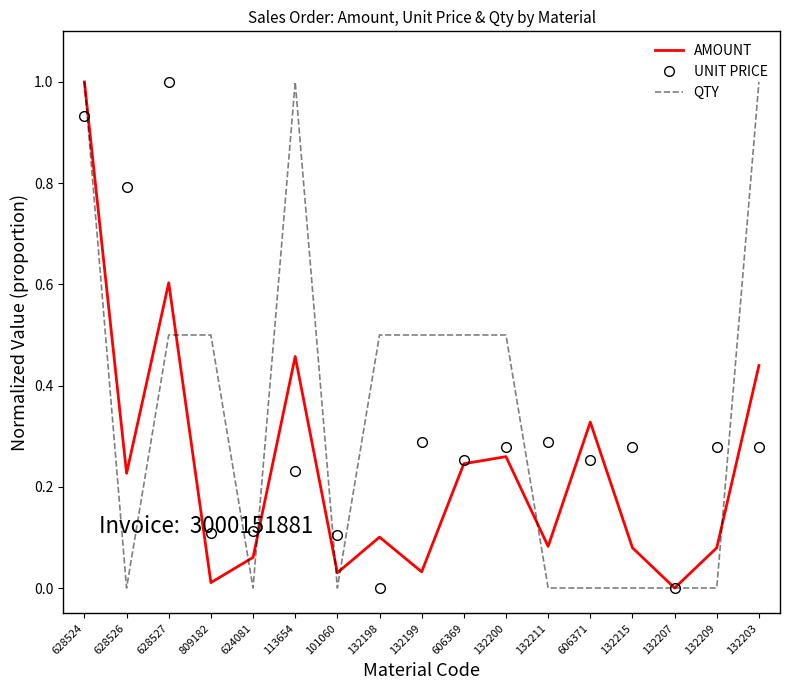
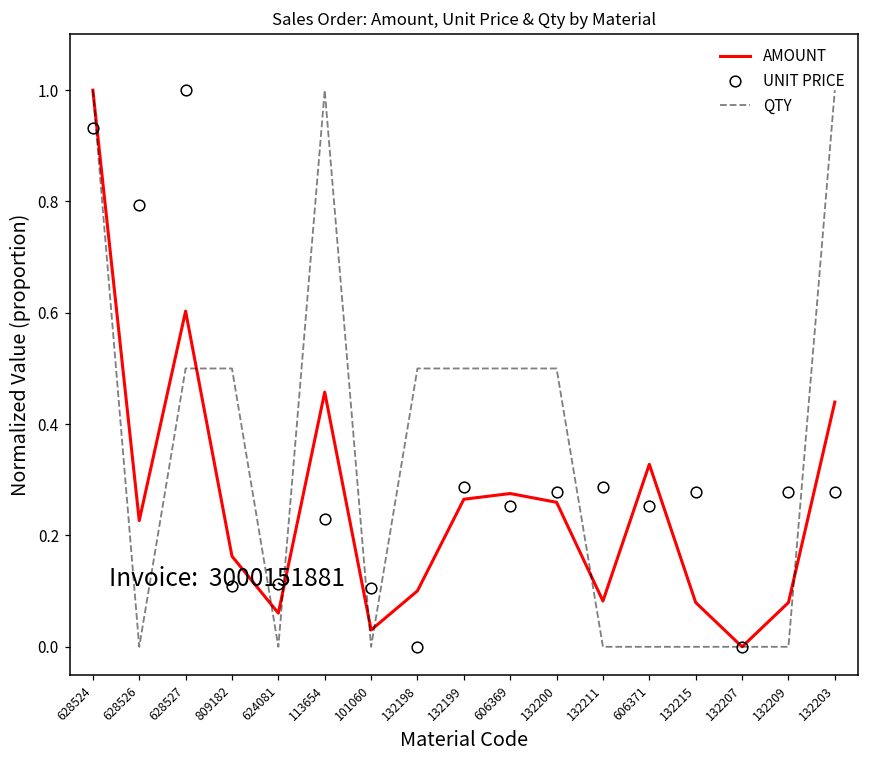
  {
    "AMOUNT": {
      "628526": 0.23,
      "628527": 0.60,
-     "809182": 0.01,
+     "809182": 0.16,
      "624081": 0.06,
      "113654": 0.46,
      "101060": 0.03,
      "132198": 0.10,
-     "132199": 0.03,
-     "606369": 0.25,
+     "132199": 0.27,
+     "606369": 0.28,
      "132200": 0.26,
      "132211": 0.08,
      "606371": 0.33,
      "132215": 0.08,
      "132209": 0.08,
      "132203": 0.44
    }
  }
